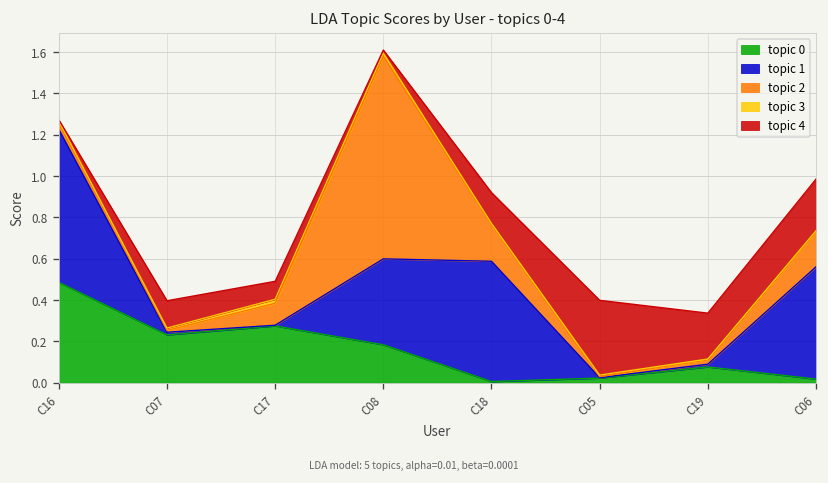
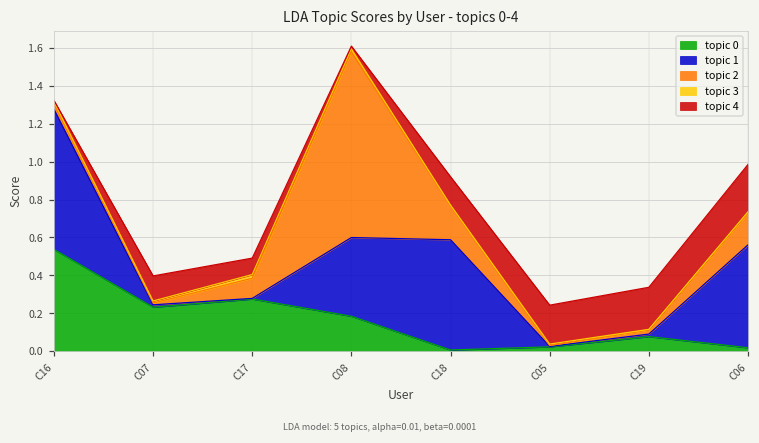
  {
    "topic 0": {
-     "C16": 0.49,
+     "C16": 0.54,
      "C08": 0.18,
      "C18": 0.01,
      "C06": 0.02
    },
    "topic 1": {
      "C16": 0.74,
      "C08": 0.42,
      "C18": 0.58,
      "C06": 0.54
    },
    "topic 2": {
      "C17": 0.11,
      "C08": 0.98
    },
    "topic 3": {
      "C17": 0.02
    },
    "topic 4": {
      "C07": 0.13,
      "C17": 0.09,
      "C18": 0.15,
-     "C05": 0.36,
+     "C05": 0.21,
      "C19": 0.22,
      "C06": 0.25
    }
  }
